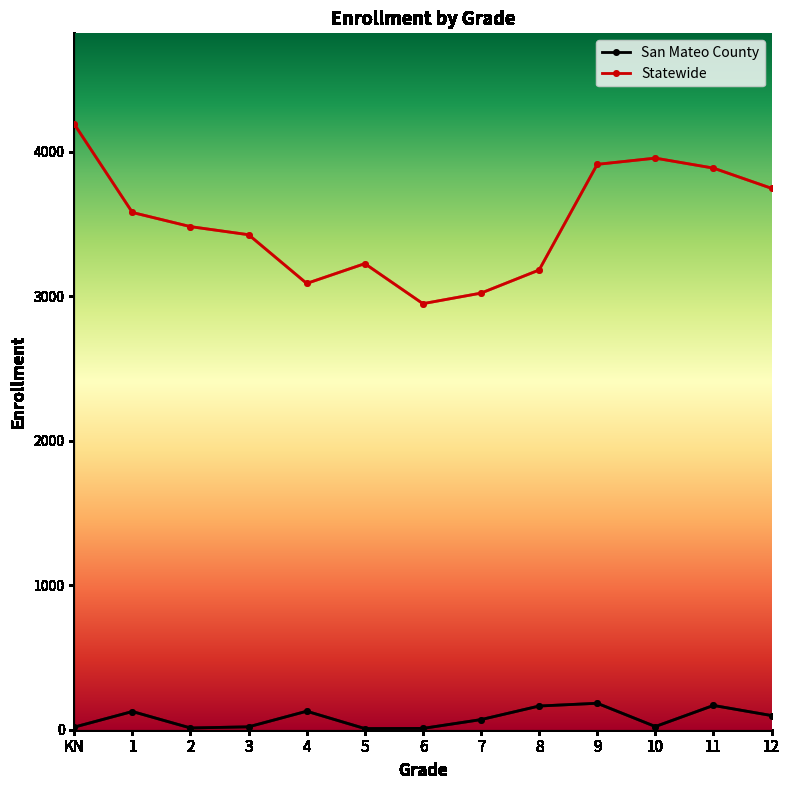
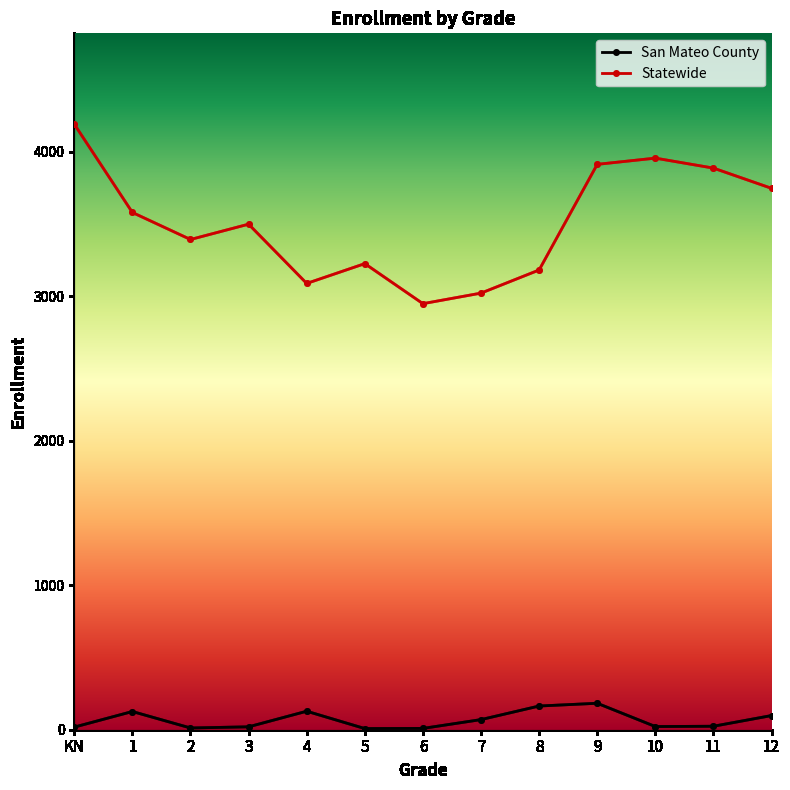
  {
    "San Mateo County": {
      "KN": 20,
      "1": 130,
      "2": 10,
      "3": 20,
      "4": 130,
      "5": 10,
      "6": 10,
      "7": 70,
      "8": 160,
      "9": 180,
      "10": 20,
-     "11": 170,
+     "11": 20,
      "12": 100
    },
    "Statewide": {
      "KN": 4190,
      "1": 3580,
-     "2": 3480,
-     "3": 3430,
+     "2": 3390,
+     "3": 3500,
      "4": 3090,
      "5": 3230,
      "6": 2950,
      "7": 3020,
      "8": 3180,
      "9": 3910,
      "10": 3960,
      "11": 3890,
      "12": 3750
    }
  }
